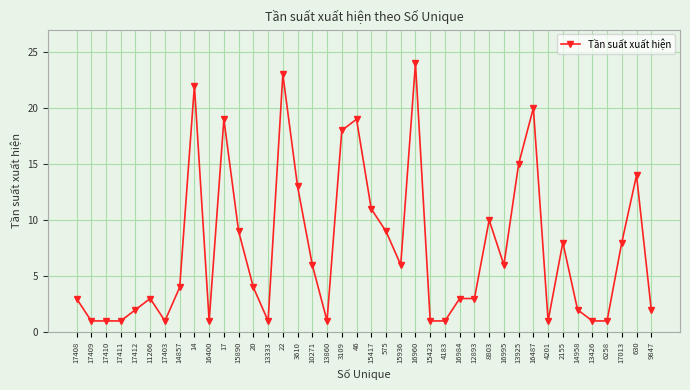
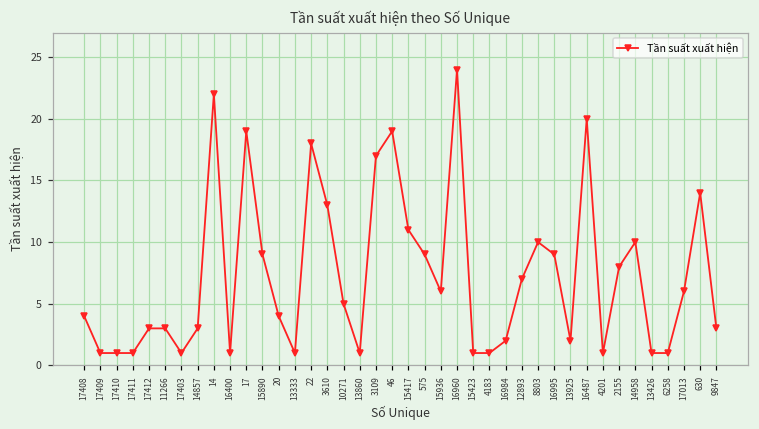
  {
-   "17408": 3,
+   "17408": 4,
    "17409": 1,
    "17410": 1,
    "17411": 1,
-   "17412": 2,
+   "17412": 3,
    "11266": 3,
    "17403": 1,
-   "14857": 4,
+   "14857": 3,
    "14": 22,
    "16400": 1,
    "17": 19,
    "15890": 9,
    "20": 4,
    "13333": 1,
-   "22": 23,
+   "22": 18,
    "3610": 13,
-   "10271": 6,
+   "10271": 5,
    "13860": 1,
-   "3109": 18,
+   "3109": 17,
    "46": 19,
    "15417": 11,
    "575": 9,
    "15936": 6,
    "16960": 24,
    "15423": 1,
    "4183": 1,
-   "16984": 3,
-   "12893": 3,
+   "16984": 2,
+   "12893": 7,
    "8803": 10,
-   "16995": 6,
-   "13925": 15,
+   "16995": 9,
+   "13925": 2,
    "16487": 20,
    "4201": 1,
    "2155": 8,
-   "14958": 2,
+   "14958": 10,
    "13426": 1,
    "6258": 1,
-   "17013": 8,
+   "17013": 6,
    "630": 14,
-   "9847": 2
+   "9847": 3
  }
